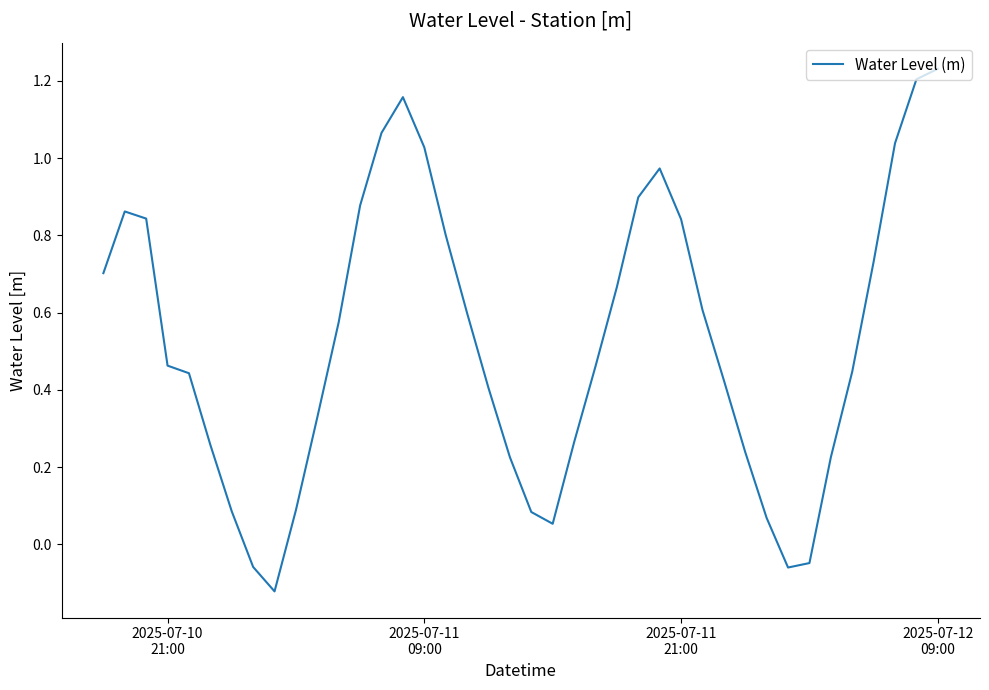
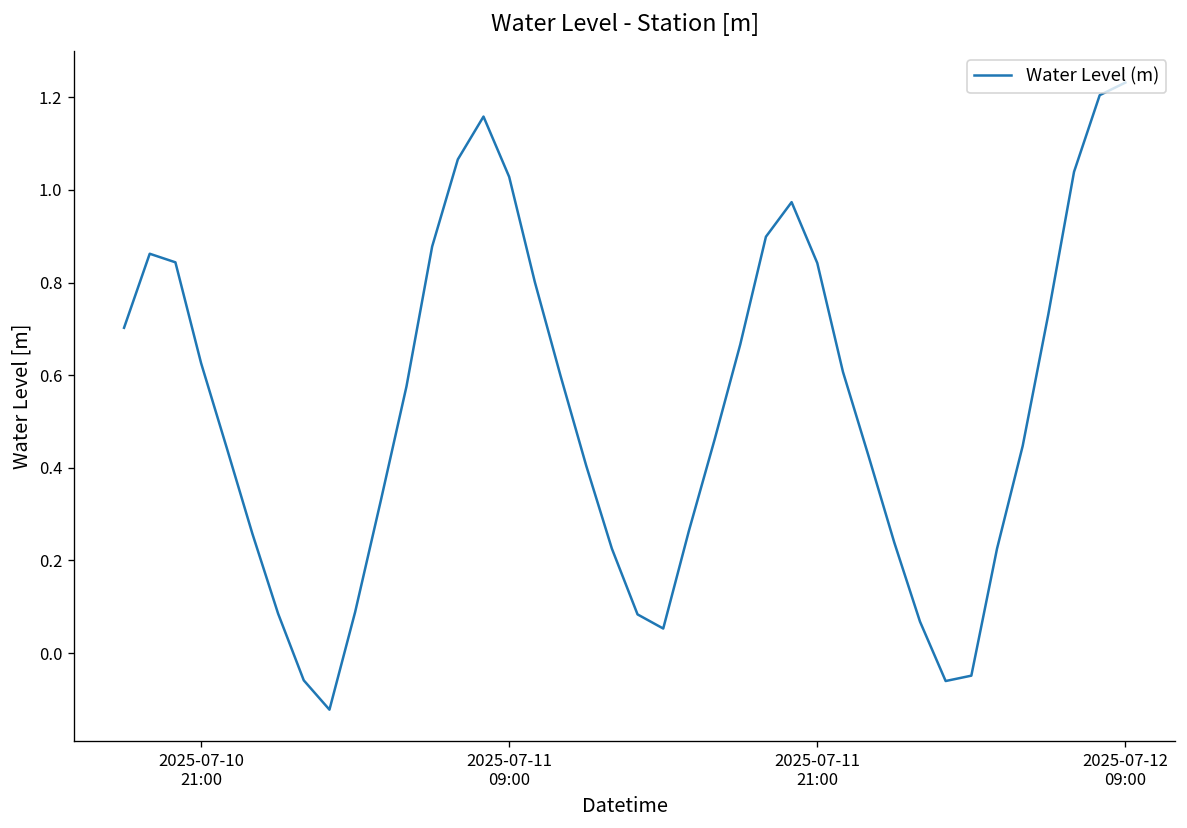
  {
-   "2025-07-10 21:00": 0.46,
+   "2025-07-10 21:00": 0.63,
    "2025-07-11 09:00": 1.03,
    "2025-07-11 21:00": 0.84
  }
